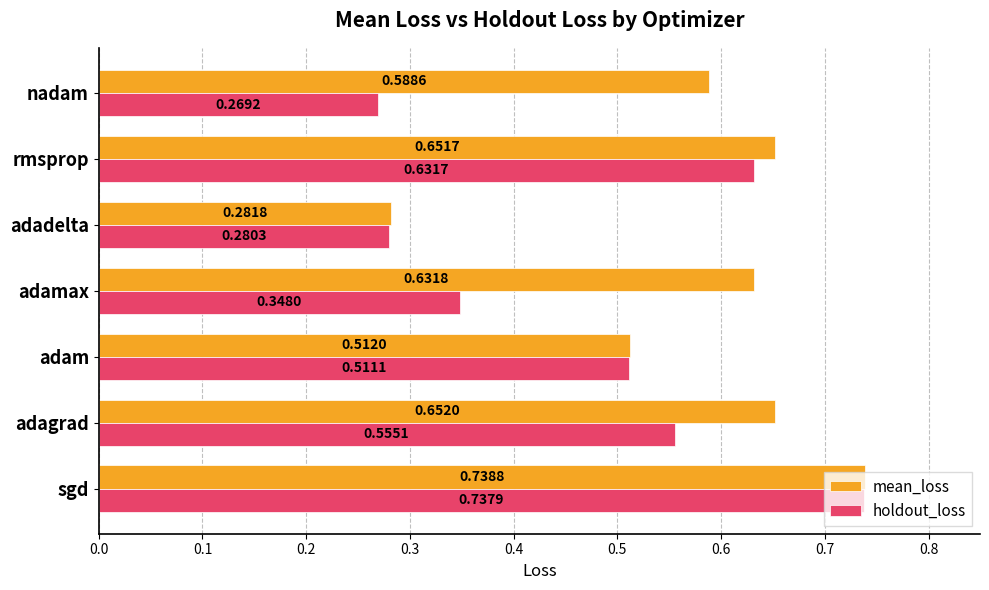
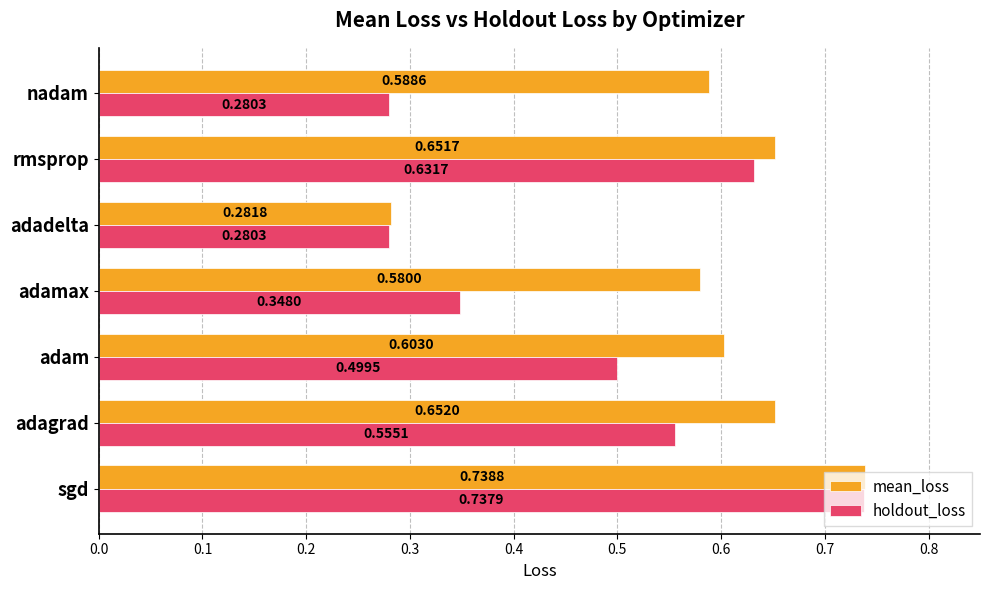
  {
    "mean_loss": {
      "nadam": 0.5886,
      "rmsprop": 0.6517,
      "adadelta": 0.2818,
-     "adamax": 0.6318,
-     "adam": 0.5120,
+     "adamax": 0.5800,
+     "adam": 0.6030,
      "adagrad": 0.6520
    },
    "holdout_loss": {
-     "nadam": 0.2692,
+     "nadam": 0.2803,
      "rmsprop": 0.6317,
      "adadelta": 0.2803,
      "adamax": 0.3480,
-     "adam": 0.5111,
+     "adam": 0.4995,
      "adagrad": 0.5551
    }
  }
